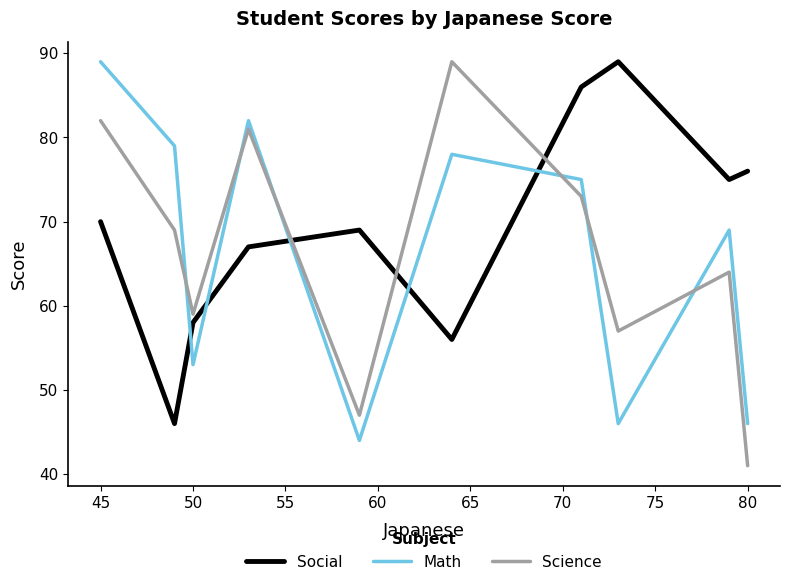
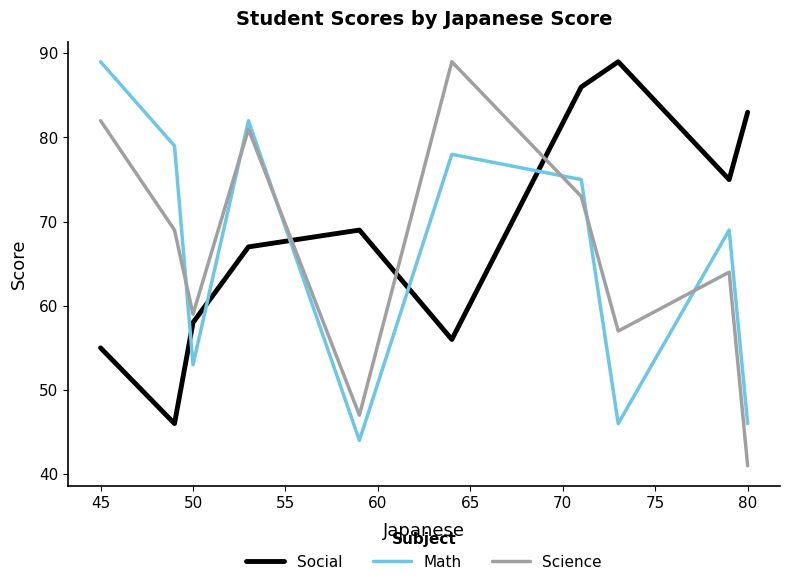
  {
    "Social": {
-     "45": 70,
+     "45": 55,
      "50": 58,
-     "80": 76
+     "80": 83
    },
    "Math": {
      "45": 89,
      "50": 53,
      "80": 46
    },
    "Science": {
      "45": 82,
      "50": 59,
      "80": 41
    }
  }
